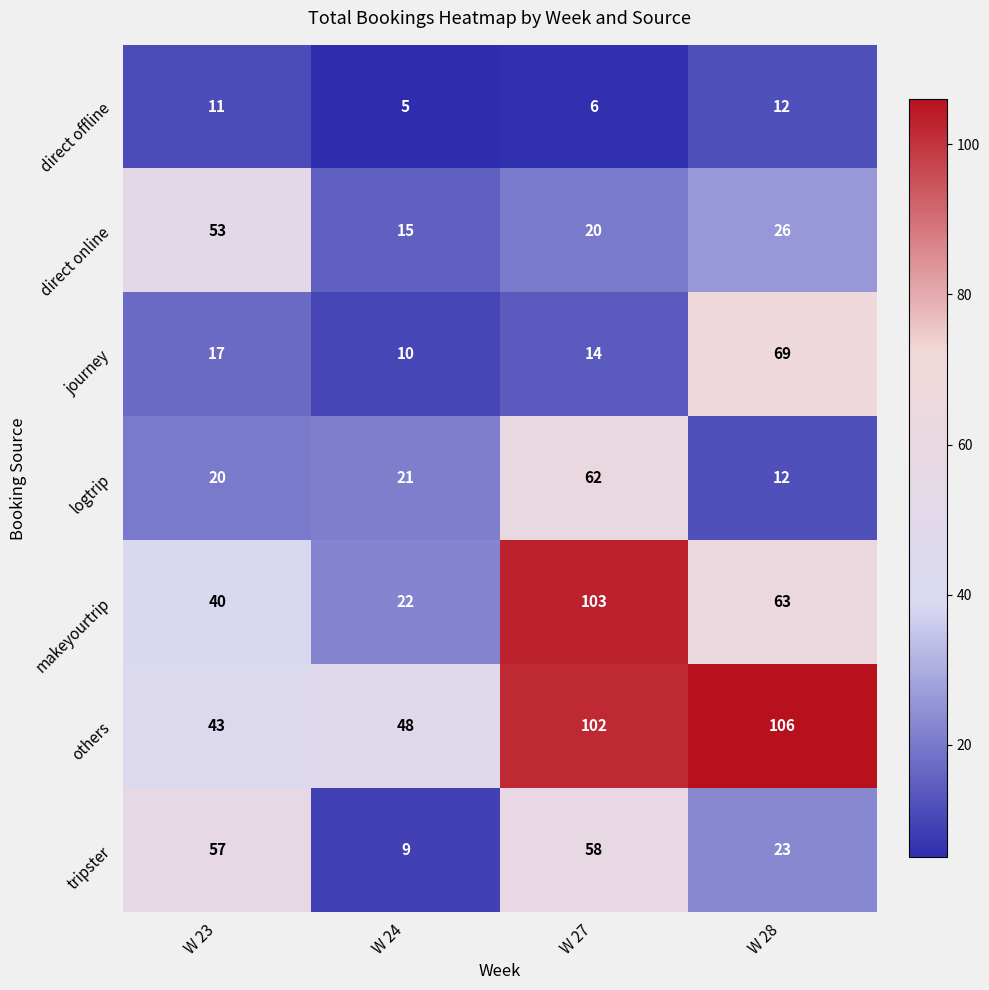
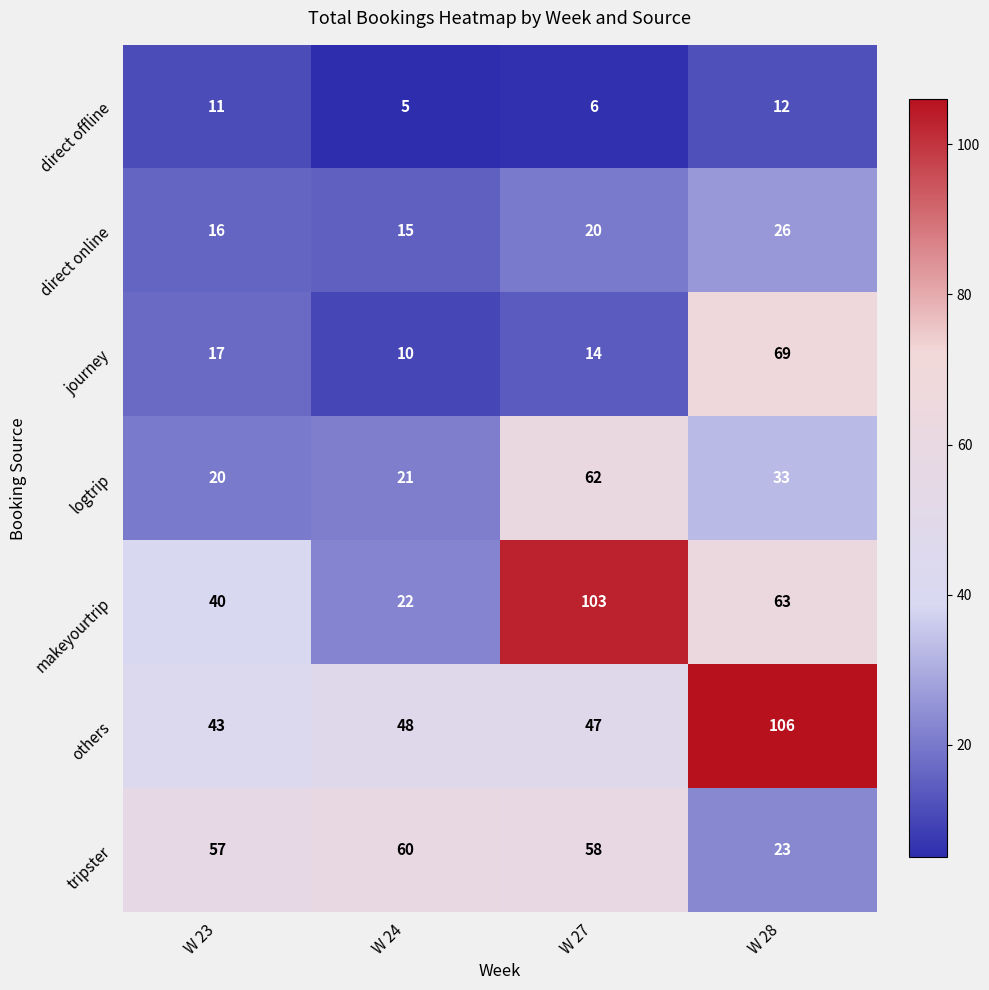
  {
    "direct offline": {
      "W 23": 11,
      "W 24": 5,
      "W 27": 6,
      "W 28": 12
    },
    "direct online": {
-     "W 23": 53,
+     "W 23": 16,
      "W 24": 15,
      "W 27": 20,
      "W 28": 26
    },
    "journey": {
      "W 23": 17,
      "W 24": 10,
      "W 27": 14,
      "W 28": 69
    },
    "logtrip": {
      "W 23": 20,
      "W 24": 21,
      "W 27": 62,
-     "W 28": 12
+     "W 28": 33
    },
    "makeyourtrip": {
      "W 23": 40,
      "W 24": 22,
      "W 27": 103,
      "W 28": 63
    },
    "others": {
      "W 23": 43,
      "W 24": 48,
-     "W 27": 102,
+     "W 27": 47,
      "W 28": 106
    },
    "tripster": {
      "W 23": 57,
-     "W 24": 9,
+     "W 24": 60,
      "W 27": 58,
      "W 28": 23
    }
  }
